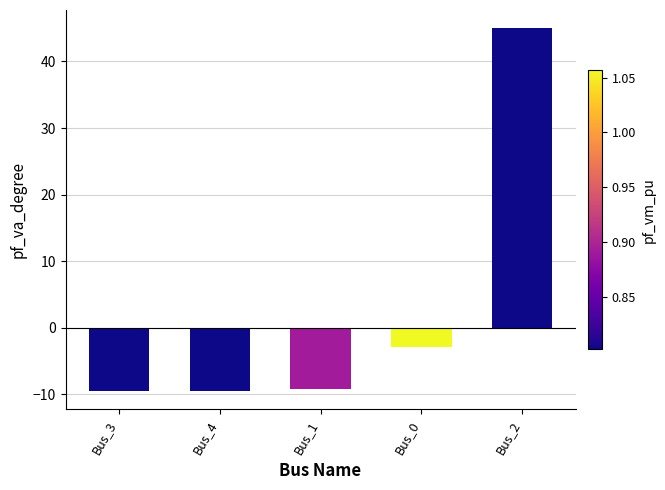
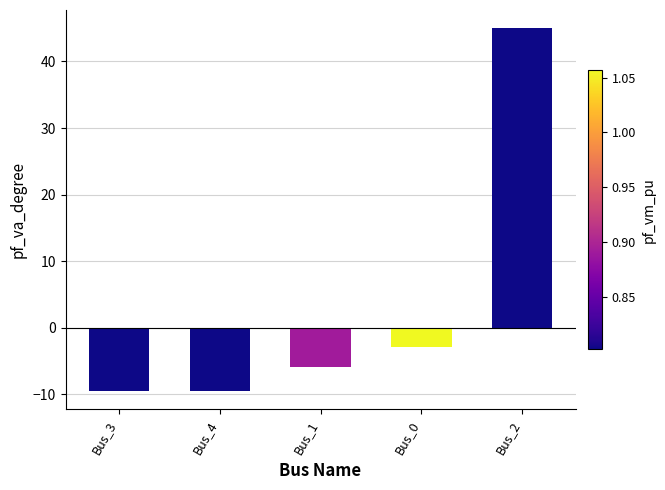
  {
    "Bus_3": -10,
    "Bus_4": -10,
-   "Bus_1": -9,
+   "Bus_1": -6,
    "Bus_0": -3,
    "Bus_2": 45
  }
